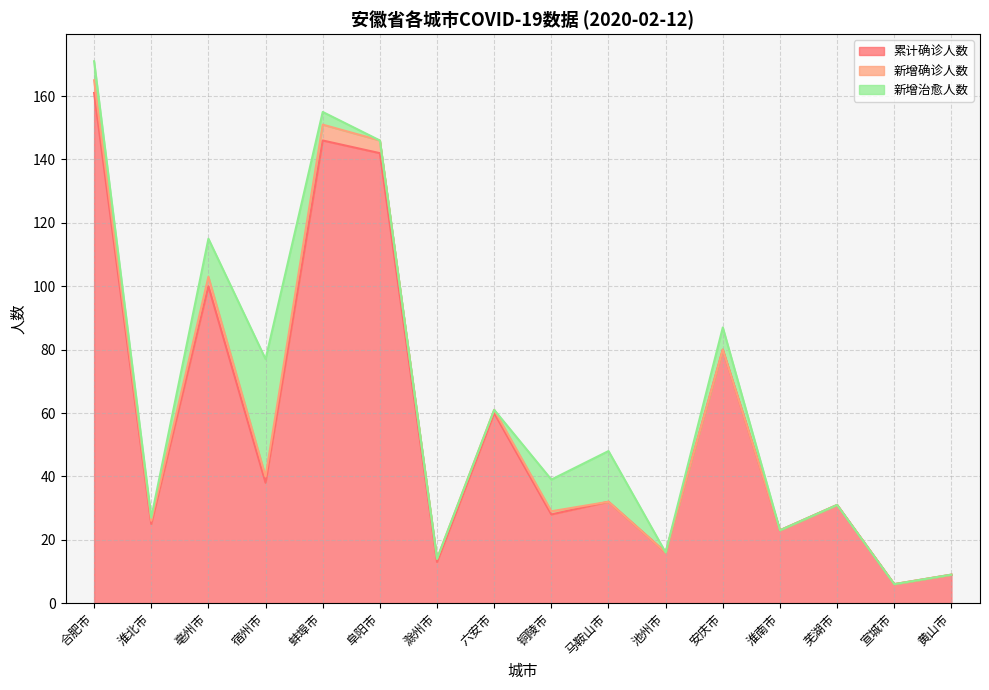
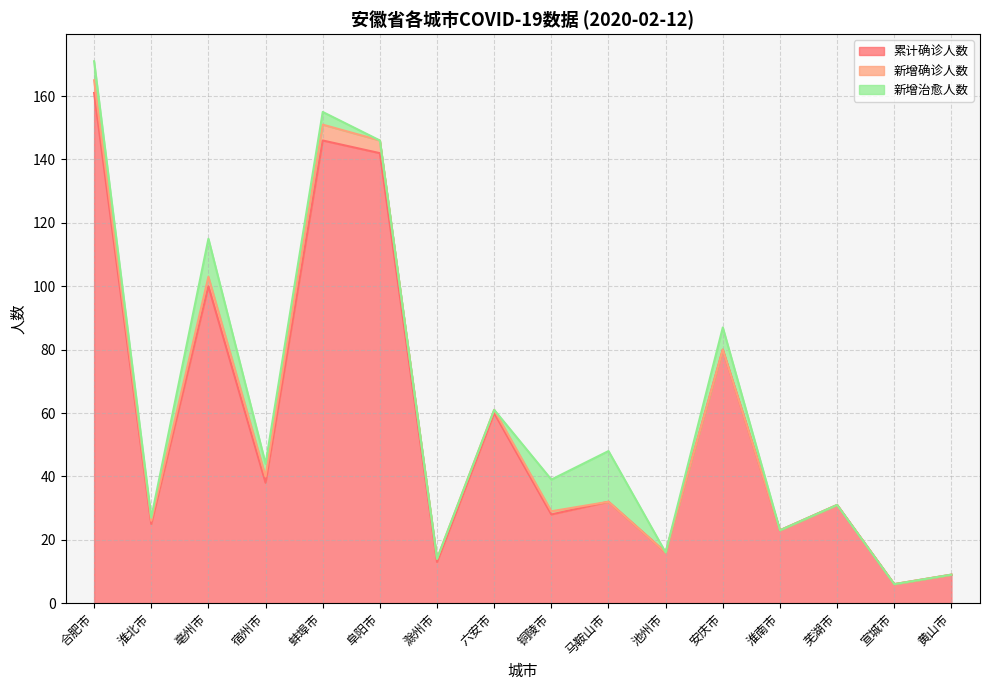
  {
    "新增治愈人数": {
      "合肥市": 6,
      "淮北市": 1,
      "亳州市": 12,
-     "宿州市": 37,
+     "宿州市": 4,
      "蚌埠市": 4,
      "铜陵市": 10,
      "马鞍山市": 16,
      "安庆市": 7
    }
  }
